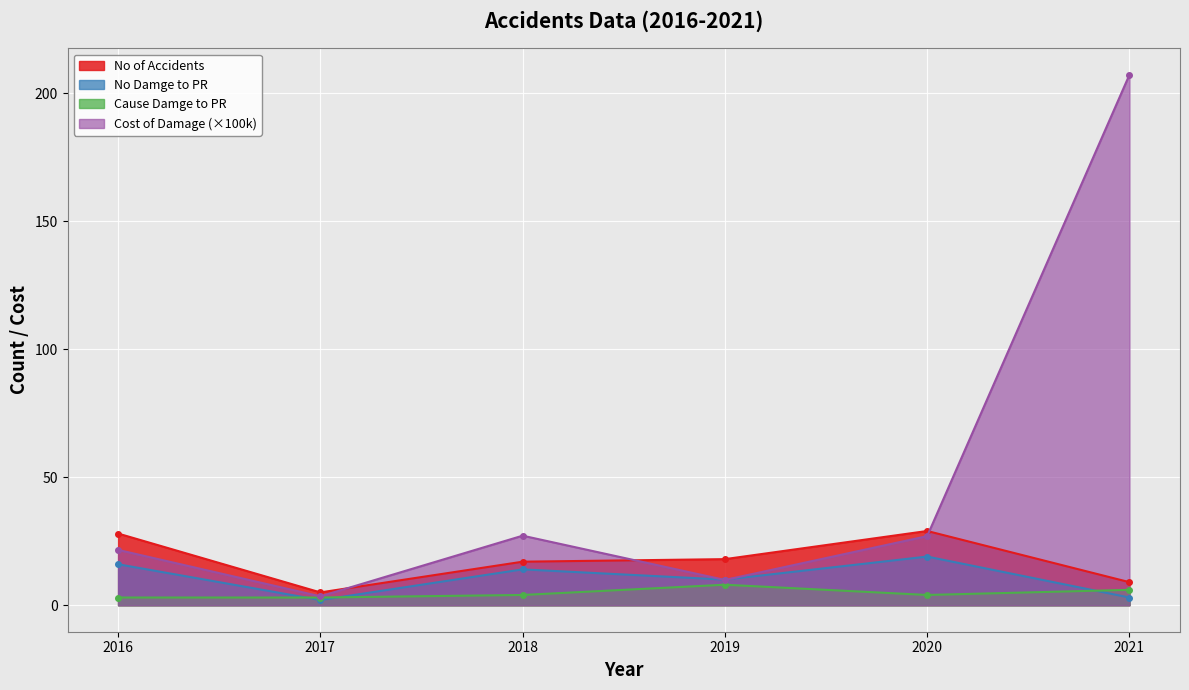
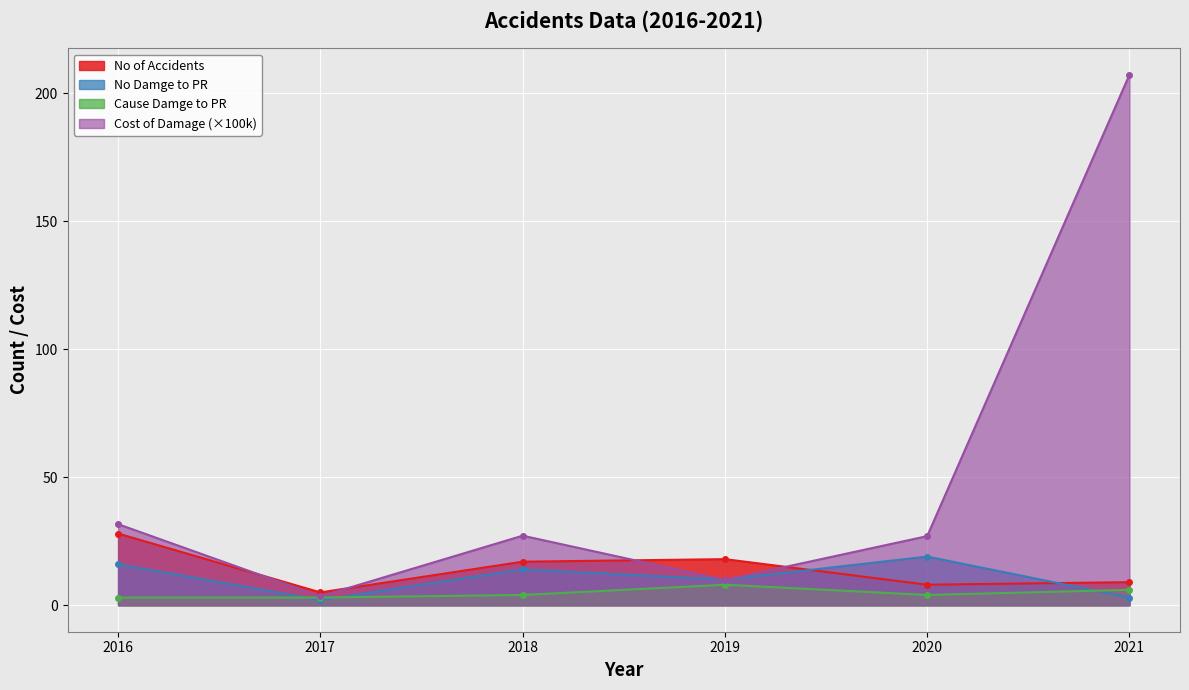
  {
    "No of Accidents": {
      "2016": 28,
      "2017": 5,
      "2018": 17,
      "2019": 18,
-     "2020": 29,
+     "2020": 8,
      "2021": 9
    },
    "No Damge to PR": {
      "2016": 16,
      "2017": 2,
      "2018": 14,
      "2020": 19,
      "2021": 3
    },
    "Cause Damge to PR": {
      "2016": 3,
      "2018": 4,
      "2019": 8,
      "2020": 4,
      "2021": 6
    },
    "Cost of Damage (×100k)": {
-     "2016": 22,
+     "2016": 32,
      "2018": 27,
      "2020": 27,
      "2021": 207
    }
  }
